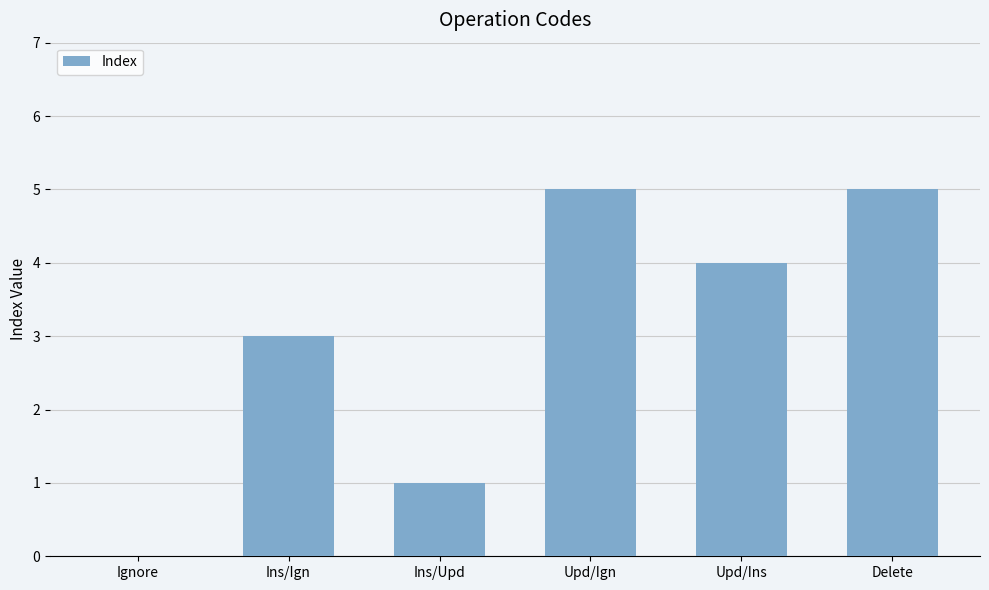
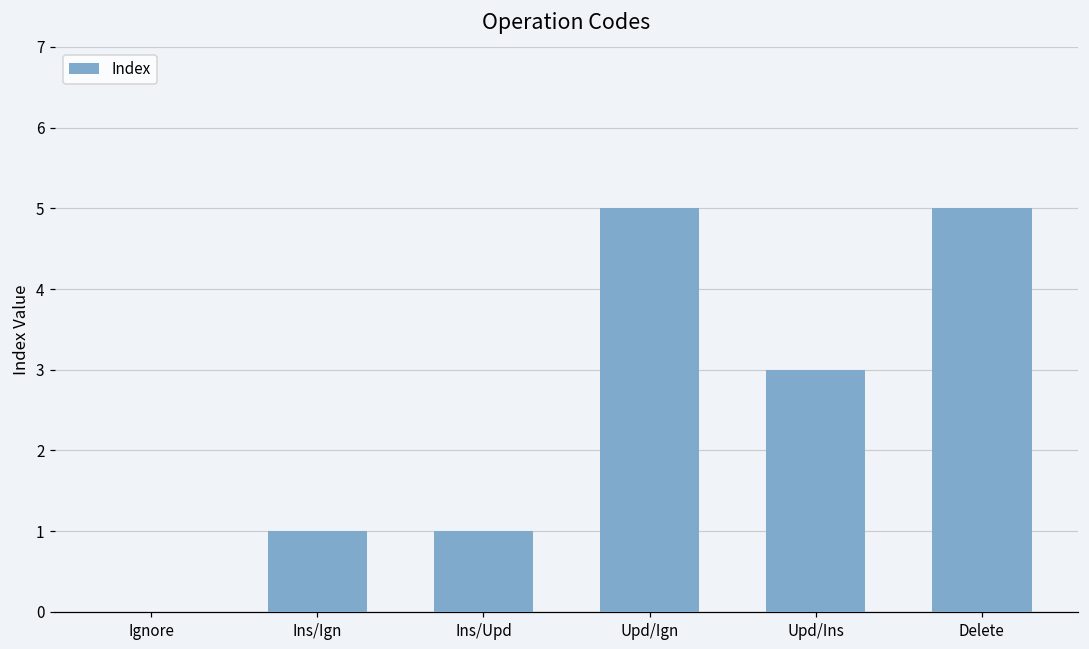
  {
    "Ignore": 0,
-   "Ins/Ign": 3,
+   "Ins/Ign": 1,
    "Ins/Upd": 1,
    "Upd/Ign": 5,
-   "Upd/Ins": 4,
+   "Upd/Ins": 3,
    "Delete": 5
  }
